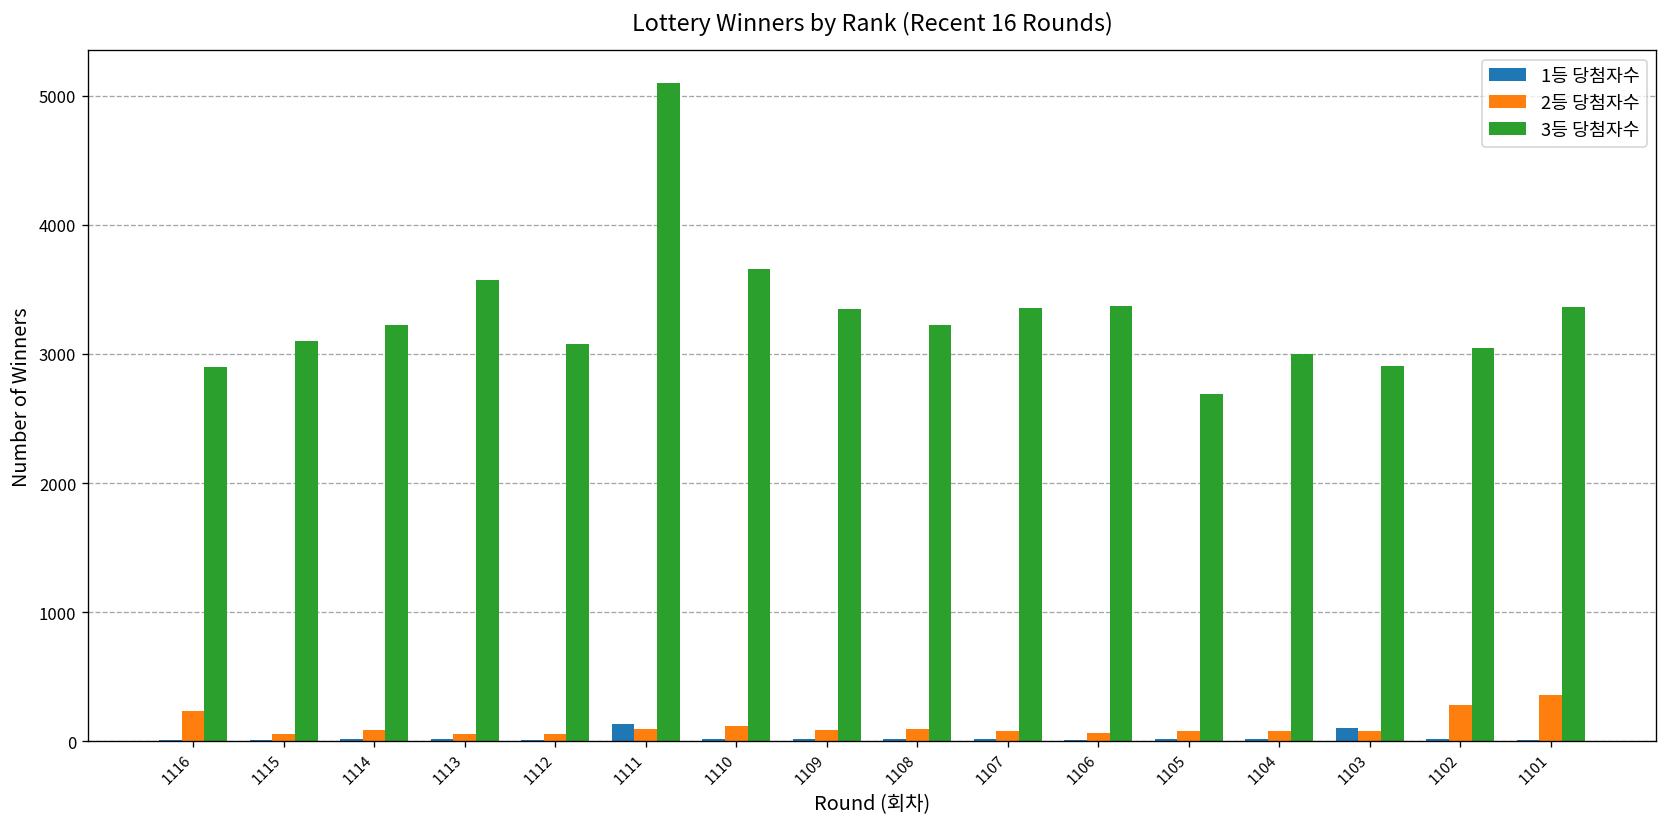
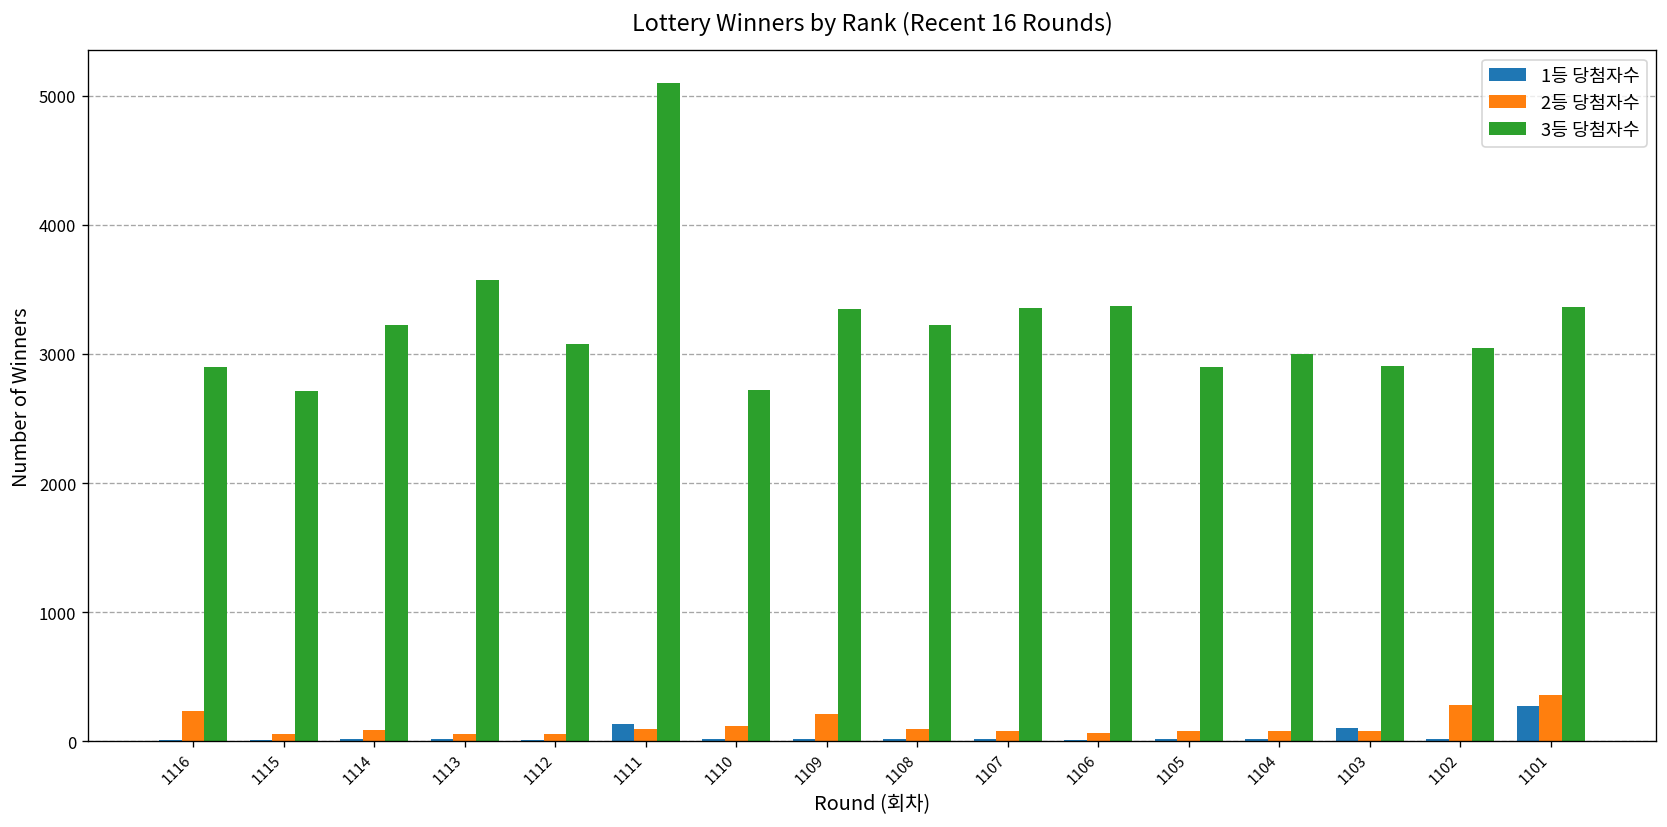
  {
    "1등 당첨자수": {
      "1111": 140,
      "1103": 100,
-     "1101": 10
+     "1101": 280
    },
    "2등 당첨자수": {
      "1116": 240,
      "1115": 60,
      "1114": 90,
      "1113": 60,
      "1112": 60,
      "1111": 100,
      "1110": 120,
-     "1109": 80,
+     "1109": 210,
      "1108": 100,
      "1107": 80,
      "1106": 70,
      "1105": 80,
      "1104": 80,
      "1103": 80,
      "1102": 280,
      "1101": 360
    },
    "3등 당첨자수": {
      "1116": 2900,
-     "1115": 3100,
+     "1115": 2720,
      "1114": 3220,
      "1113": 3570,
      "1112": 3080,
      "1111": 5100,
-     "1110": 3650,
+     "1110": 2720,
      "1109": 3350,
      "1108": 3230,
      "1107": 3360,
      "1106": 3370,
-     "1105": 2690,
+     "1105": 2900,
      "1104": 3000,
      "1103": 2910,
      "1102": 3040,
      "1101": 3360
    }
  }
